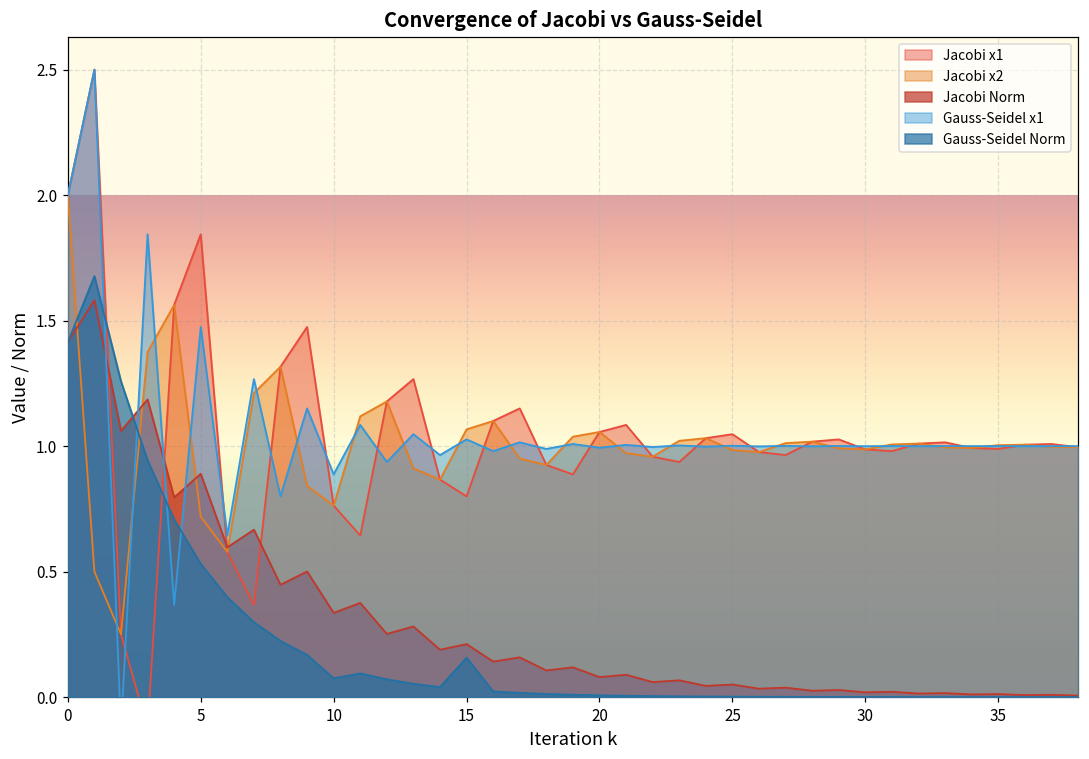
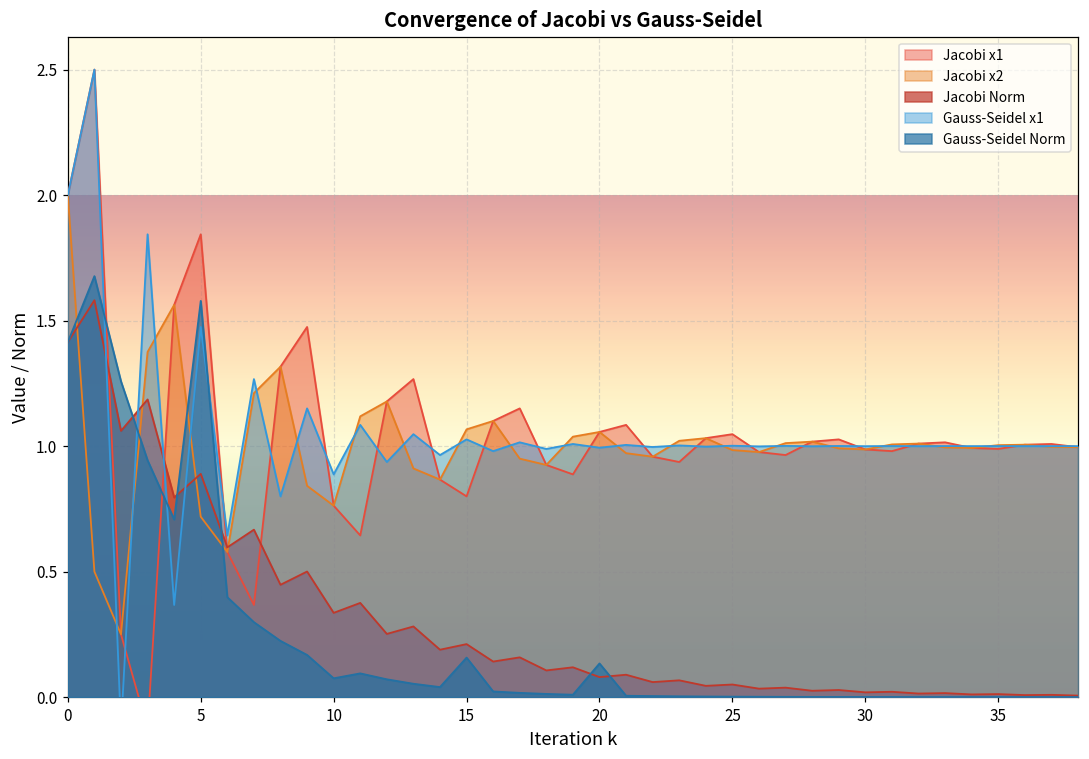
  {
    "Gauss-Seidel Norm": {
-     "5": 0.53,
+     "5": 1.58,
      "10": 0.07,
      "15": 0.16,
-     "20": 0.01,
+     "20": 0.13,
      "25": 0.00,
      "30": 0.00,
      "35": 0.00
    }
  }
